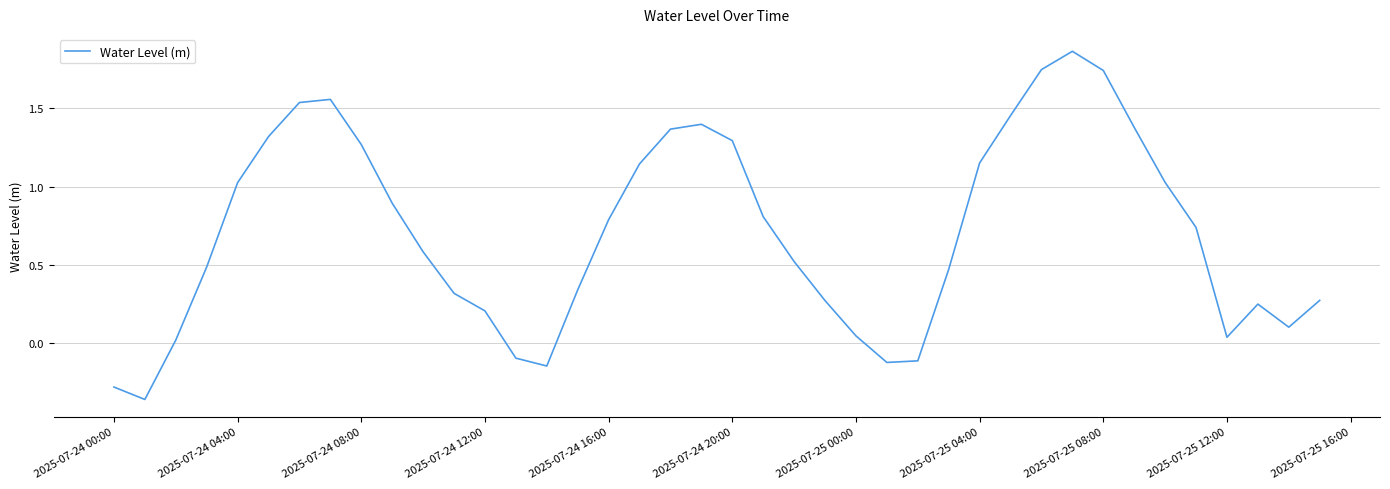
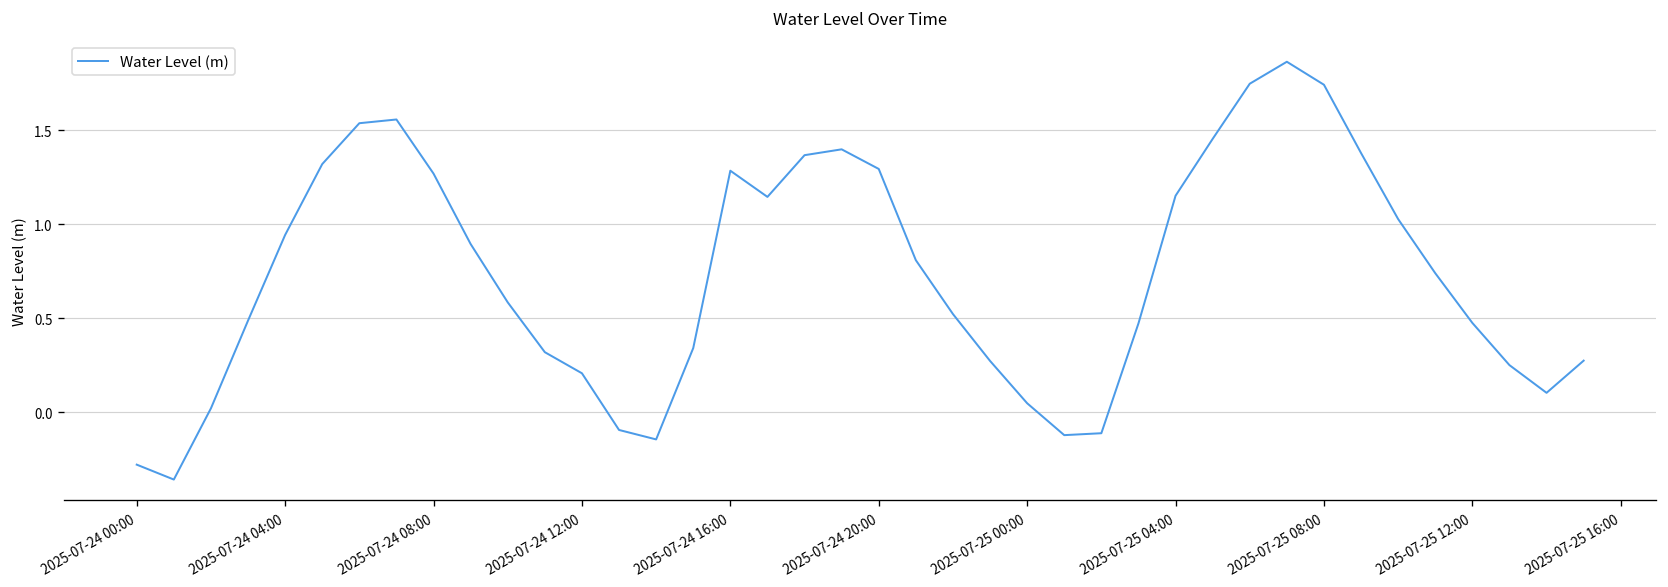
  {
    "2025-07-24 00:00": -0.28,
-   "2025-07-24 04:00": 1.03,
+   "2025-07-24 04:00": 0.94,
    "2025-07-24 08:00": 1.27,
    "2025-07-24 12:00": 0.21,
-   "2025-07-24 16:00": 0.79,
+   "2025-07-24 16:00": 1.28,
    "2025-07-24 20:00": 1.29,
    "2025-07-25 00:00": 0.05,
    "2025-07-25 04:00": 1.15,
    "2025-07-25 08:00": 1.74,
-   "2025-07-25 12:00": 0.04
+   "2025-07-25 12:00": 0.47
  }
